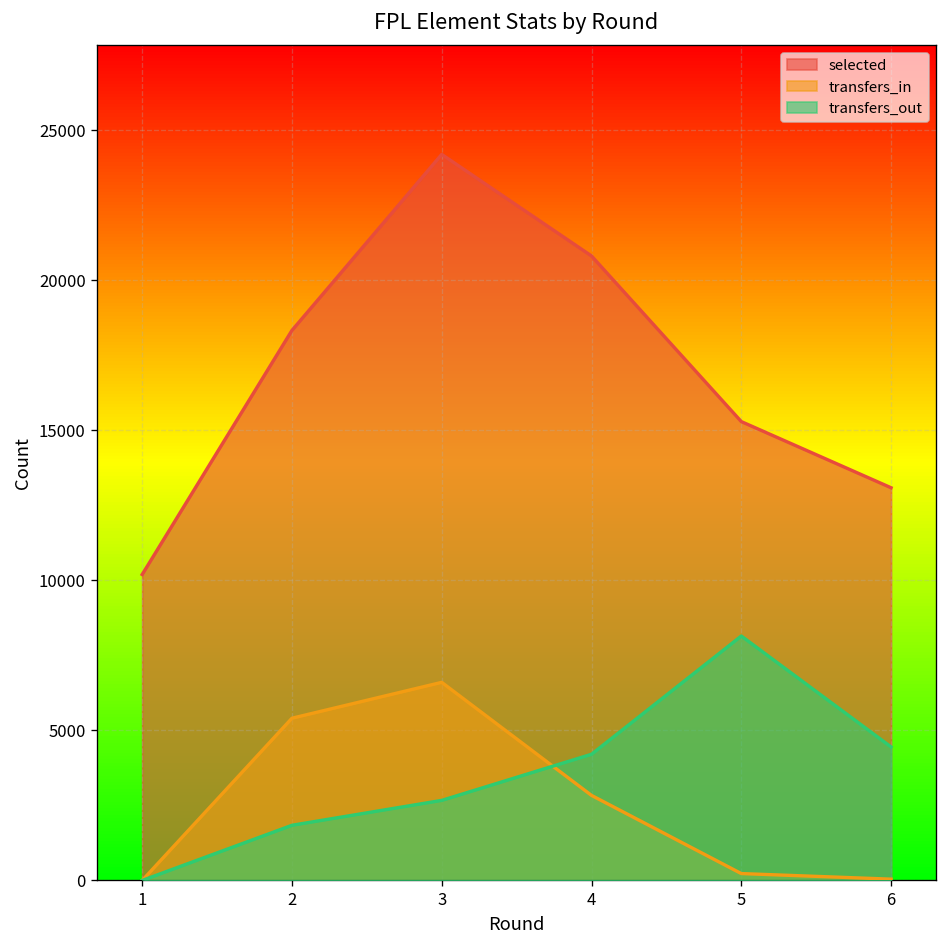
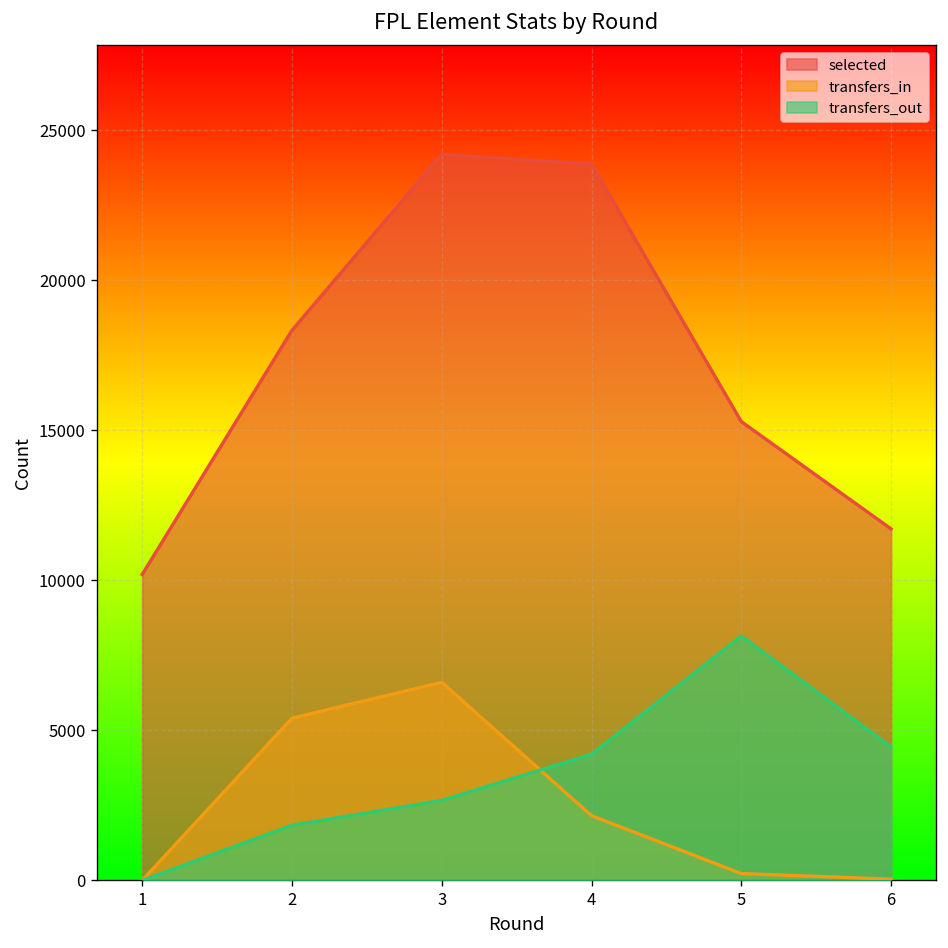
  {
    "selected": {
      "1": 10200,
      "2": 18300,
      "3": 24200,
-     "4": 20800,
+     "4": 23900,
      "5": 15300,
-     "6": 13100
+     "6": 11700
    },
    "transfers_in": {
      "2": 5400,
      "3": 6600,
-     "4": 2800,
+     "4": 2200,
      "5": 200,
      "6": 0
    },
    "transfers_out": {
      "2": 1800,
      "3": 2700,
      "4": 4200,
      "5": 8100,
      "6": 4500
    }
  }
